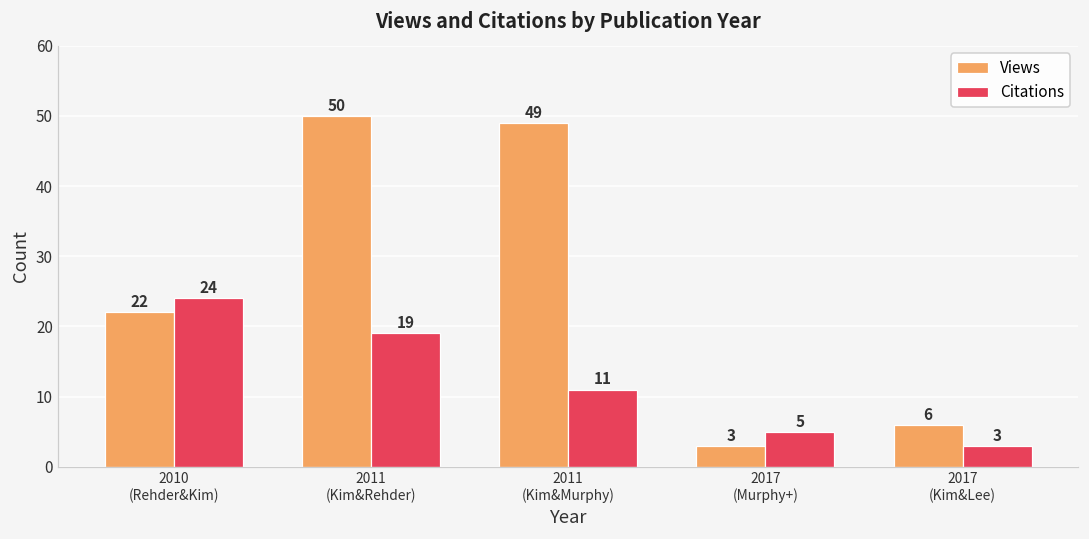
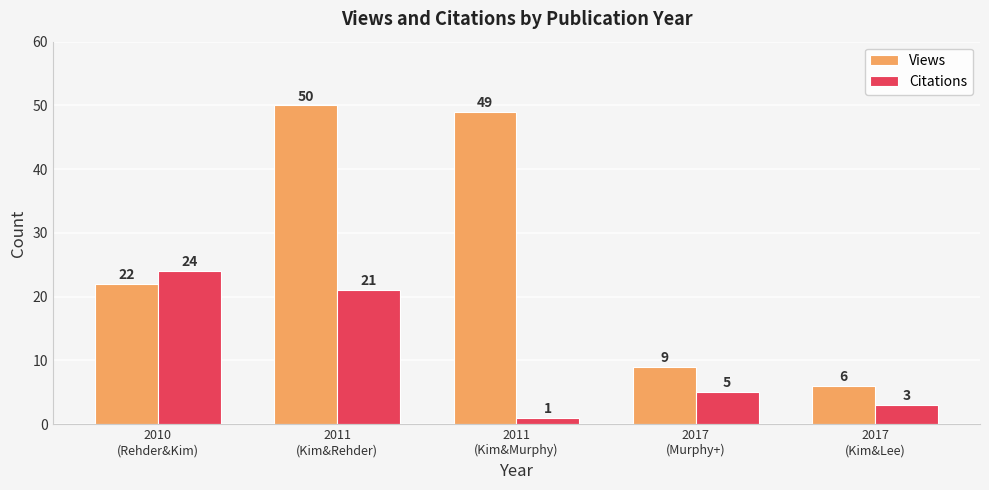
  {
    "Views": {
      "2010 (Rehder&Kim)": 22,
      "2011 (Kim&Rehder)": 50,
      "2011 (Kim&Murphy)": 49,
-     "2017 (Murphy+)": 3,
+     "2017 (Murphy+)": 9,
      "2017 (Kim&Lee)": 6
    },
    "Citations": {
      "2010 (Rehder&Kim)": 24,
-     "2011 (Kim&Rehder)": 19,
-     "2011 (Kim&Murphy)": 11,
+     "2011 (Kim&Rehder)": 21,
+     "2011 (Kim&Murphy)": 1,
      "2017 (Murphy+)": 5,
      "2017 (Kim&Lee)": 3
    }
  }
